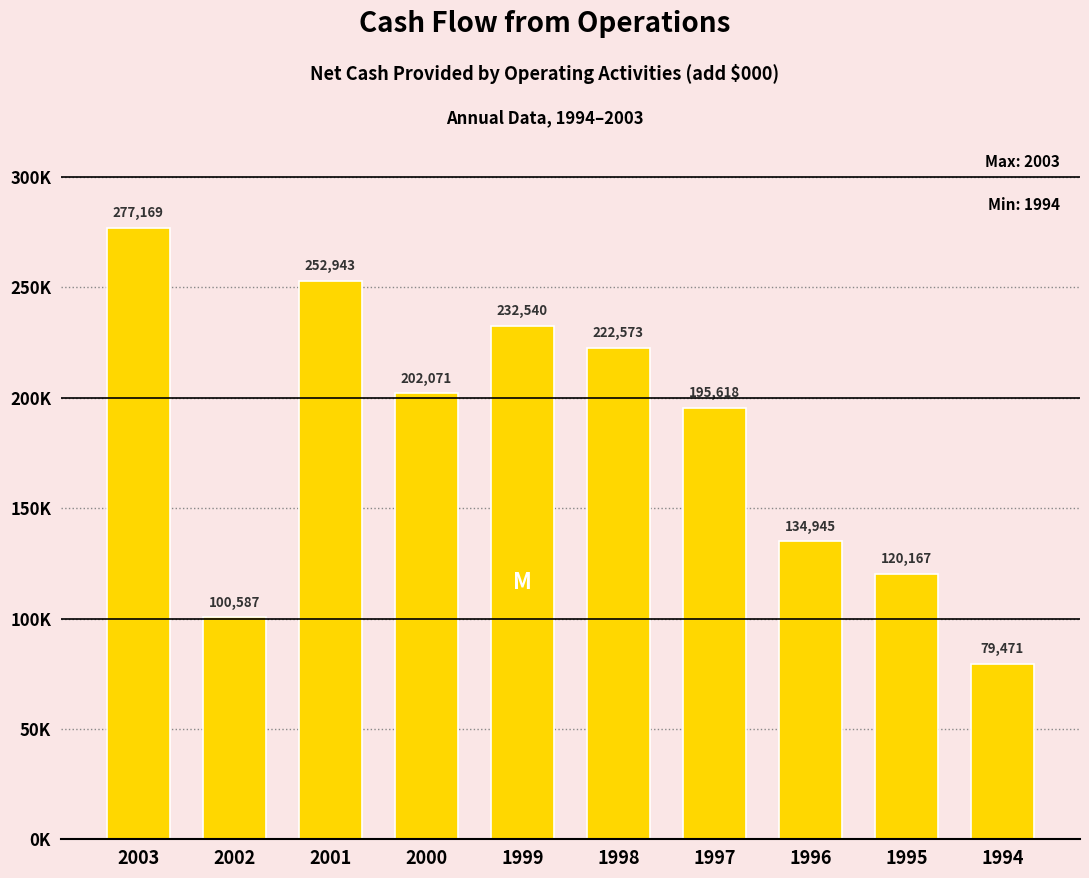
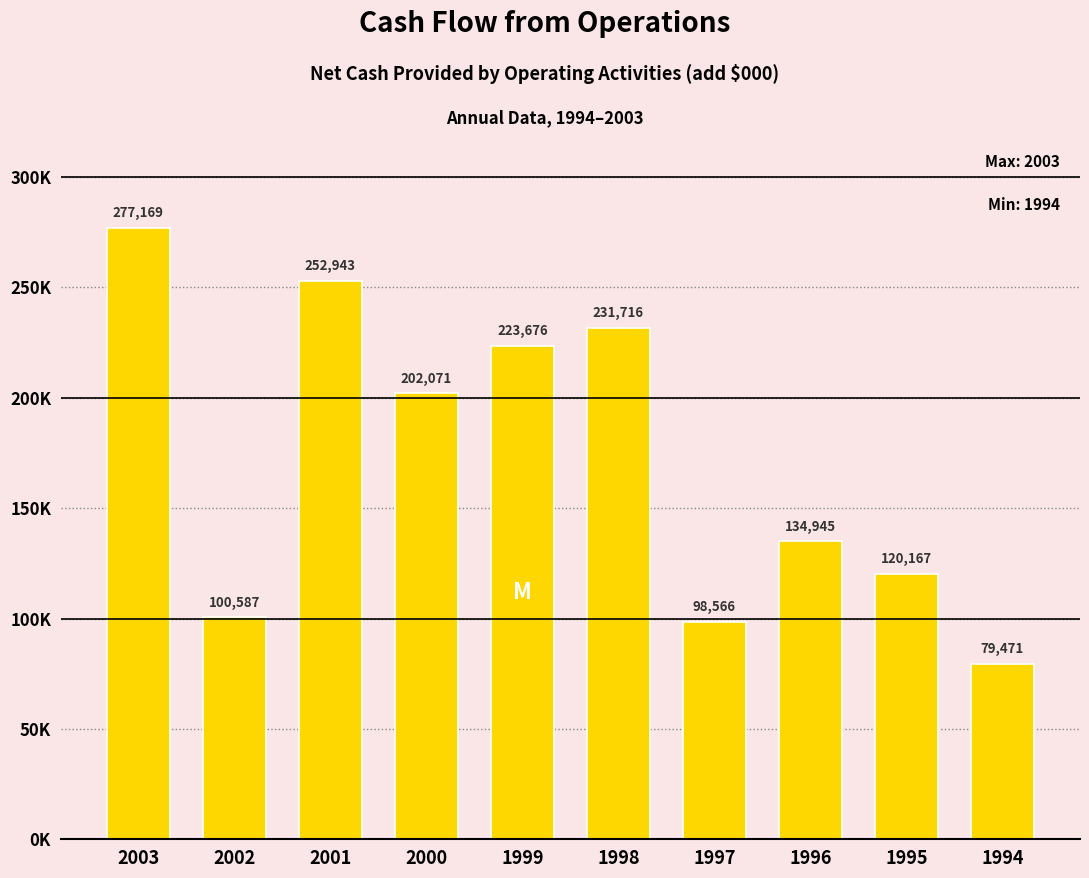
  {
    "2003": "277,169",
    "2002": "100,587",
    "2001": "252,943",
    "2000": "202,071",
-   "1999": "232,540",
-   "1998": "222,573",
-   "1997": "195,618",
+   "1999": "223,676",
+   "1998": "231,716",
+   "1997": "98,566",
    "1996": "134,945",
    "1995": "120,167",
    "1994": "79,471"
  }
